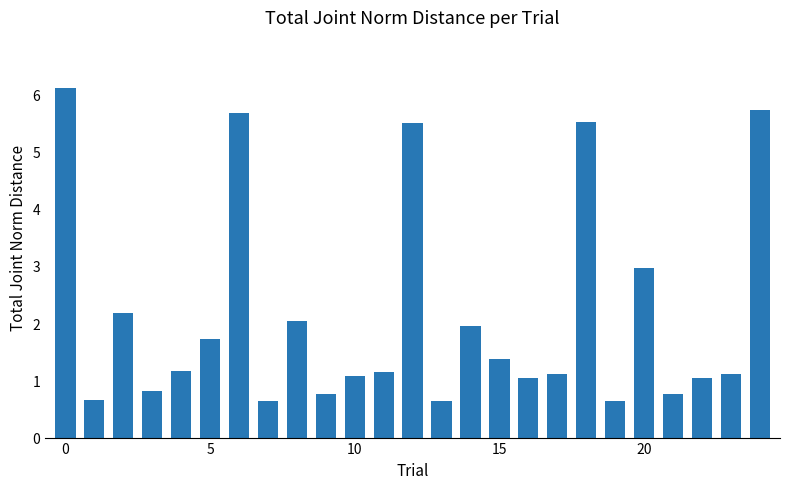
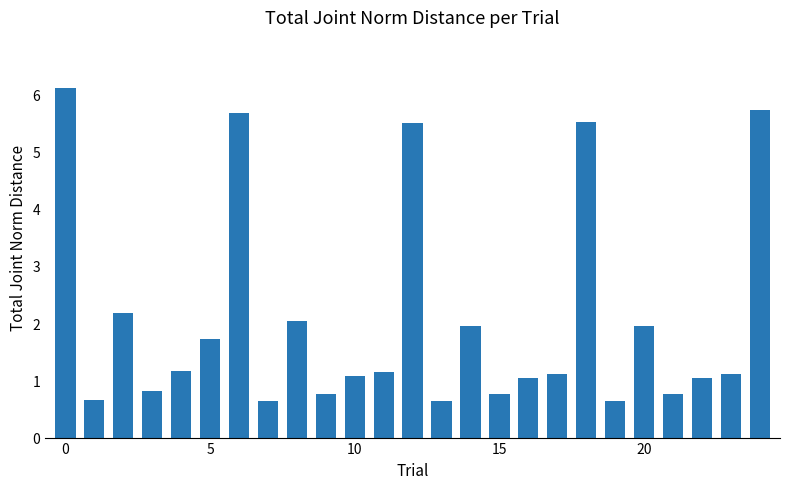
  {
    "0": 6.1,
    "5": 1.7,
    "10": 1.1,
-   "15": 1.4,
-   "20": 3.0
+   "15": 0.8,
+   "20": 2.0
  }
